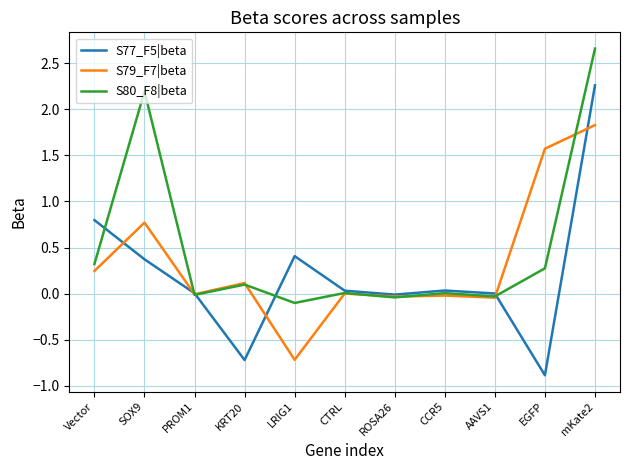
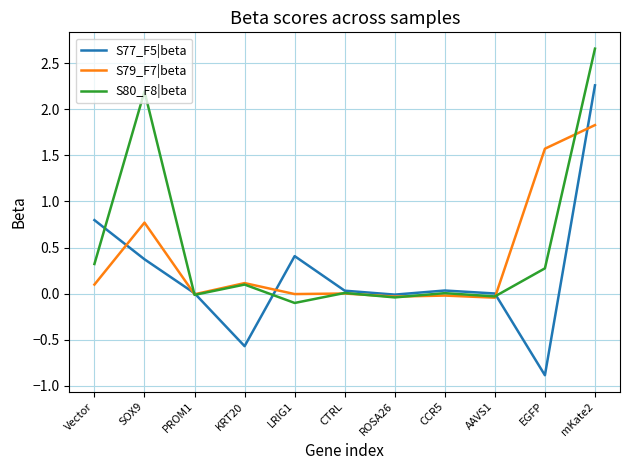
  {
    "S77_F5|beta": {
      "Vector": 0.8,
      "SOX9": 0.4,
-     "KRT20": -0.7,
+     "KRT20": -0.6,
      "LRIG1": 0.4,
      "CCR5": 0.0,
      "AAVS1": 0.0,
      "EGFP": -0.9,
      "mKate2": 2.3
    },
    "S79_F7|beta": {
-     "Vector": 0.2,
+     "Vector": 0.1,
      "SOX9": 0.8,
-     "LRIG1": -0.7,
+     "LRIG1": 0.0,
      "EGFP": 1.6,
      "mKate2": 1.8
    },
    "S80_F8|beta": {
      "Vector": 0.3,
      "LRIG1": -0.1,
      "EGFP": 0.3,
      "mKate2": 2.7
    }
  }
